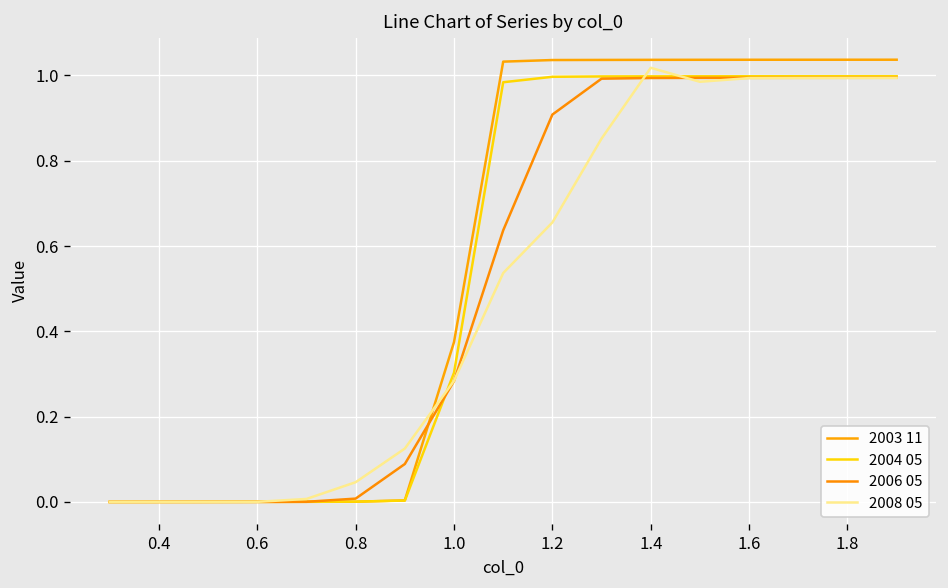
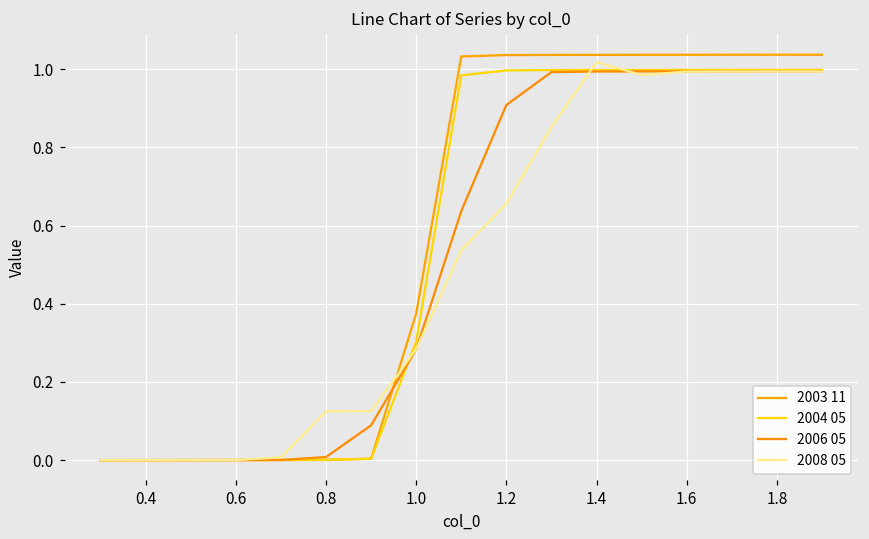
  {
    "2008 05": {
-     "0.8": 0.05,
+     "0.8": 0.12,
      "1.2": 0.66,
      "1.4": 1.02
    }
  }
